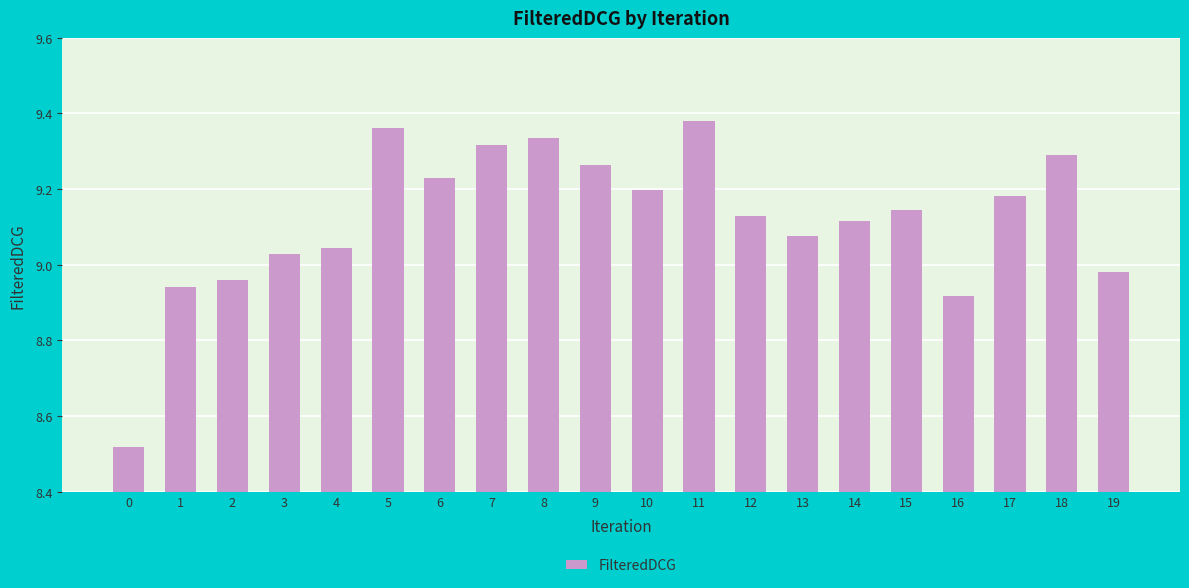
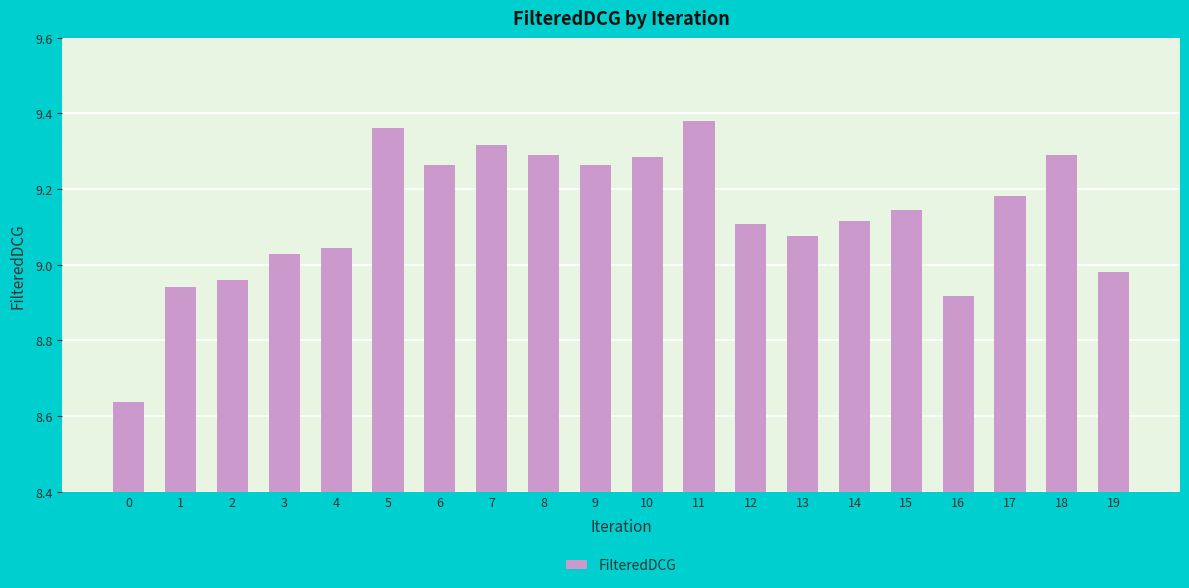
  {
-   "0": 8.52,
+   "0": 8.64,
    "1": 8.94,
    "2": 8.96,
    "3": 9.03,
    "4": 9.05,
    "5": 9.36,
-   "6": 9.23,
+   "6": 9.26,
    "7": 9.32,
-   "8": 9.33,
+   "8": 9.29,
    "9": 9.26,
-   "10": 9.20,
+   "10": 9.29,
    "11": 9.38,
-   "12": 9.13,
+   "12": 9.11,
    "13": 9.08,
    "14": 9.12,
    "15": 9.15,
    "16": 8.92,
    "17": 9.18,
    "18": 9.29,
    "19": 8.98
  }
